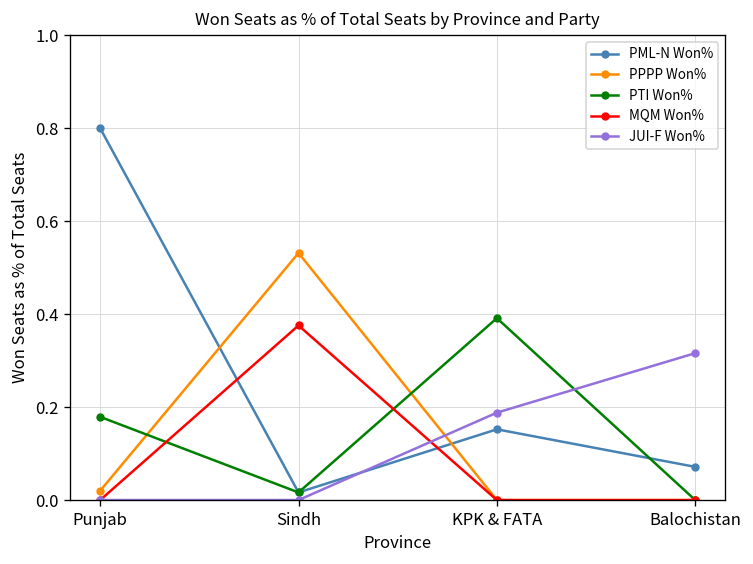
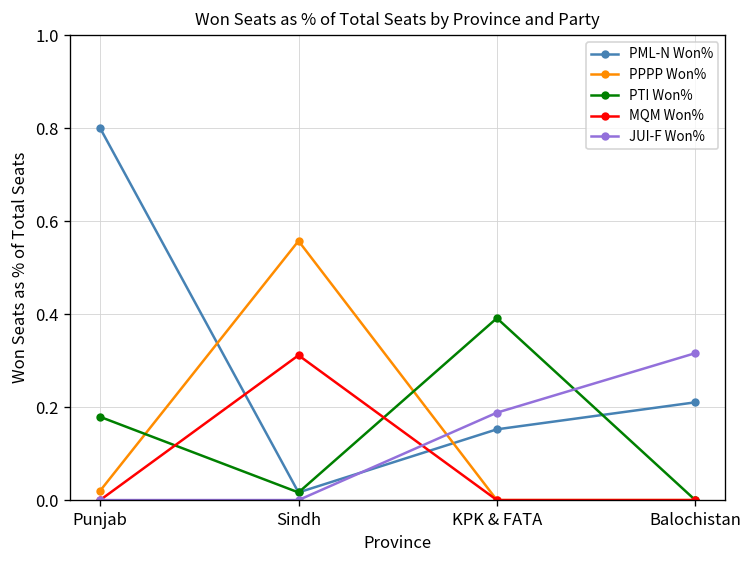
  {
    "PML-N Won%": {
      "Punjab": 0.80,
      "KPK & FATA": 0.15,
-     "Balochistan": 0.07
+     "Balochistan": 0.21
    },
    "PPPP Won%": {
      "Punjab": 0.02,
-     "Sindh": 0.53
+     "Sindh": 0.56
    },
    "PTI Won%": {
      "Punjab": 0.18,
      "KPK & FATA": 0.39
    },
    "MQM Won%": {
-     "Sindh": 0.38
+     "Sindh": 0.31
    },
    "JUI-F Won%": {
      "Sindh": 0.00,
      "KPK & FATA": 0.19,
      "Balochistan": 0.32
    }
  }
